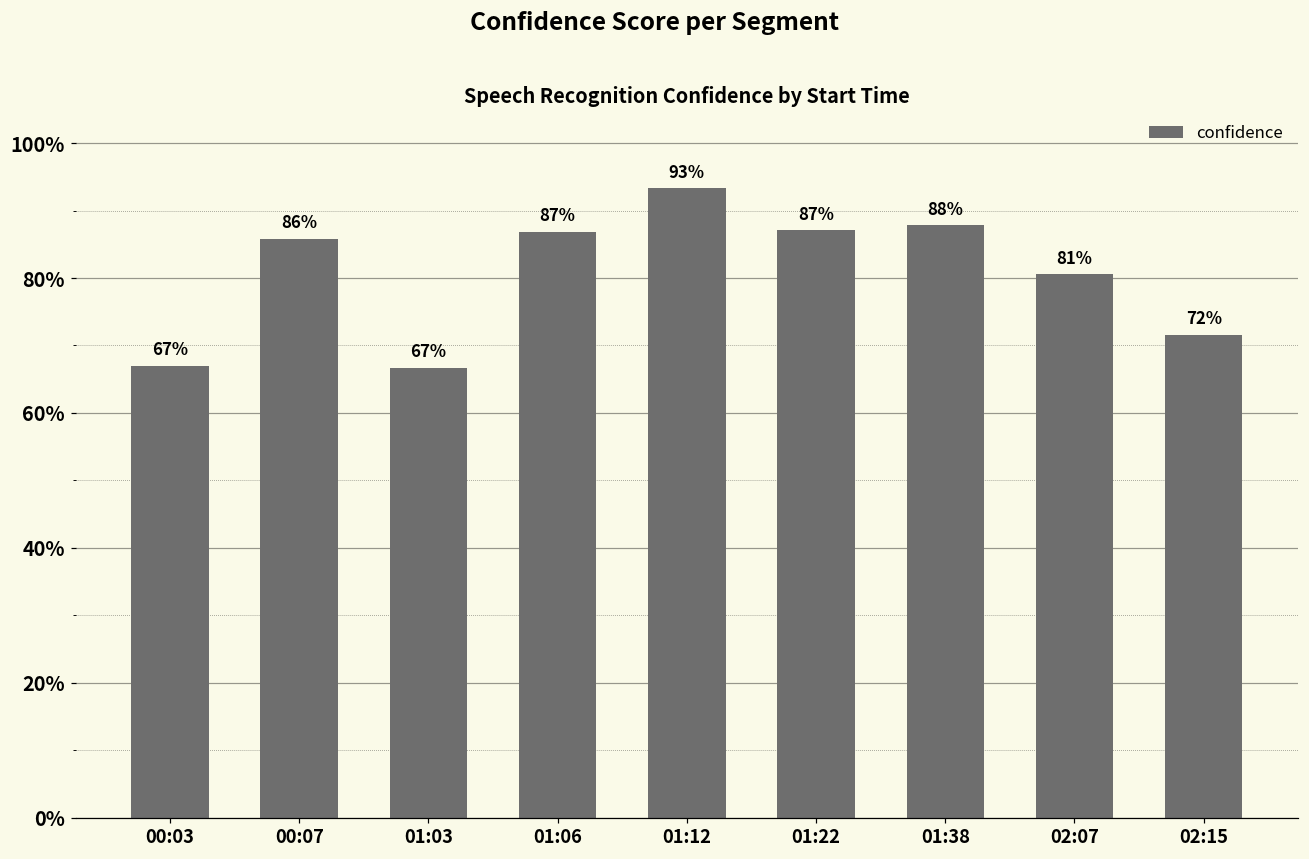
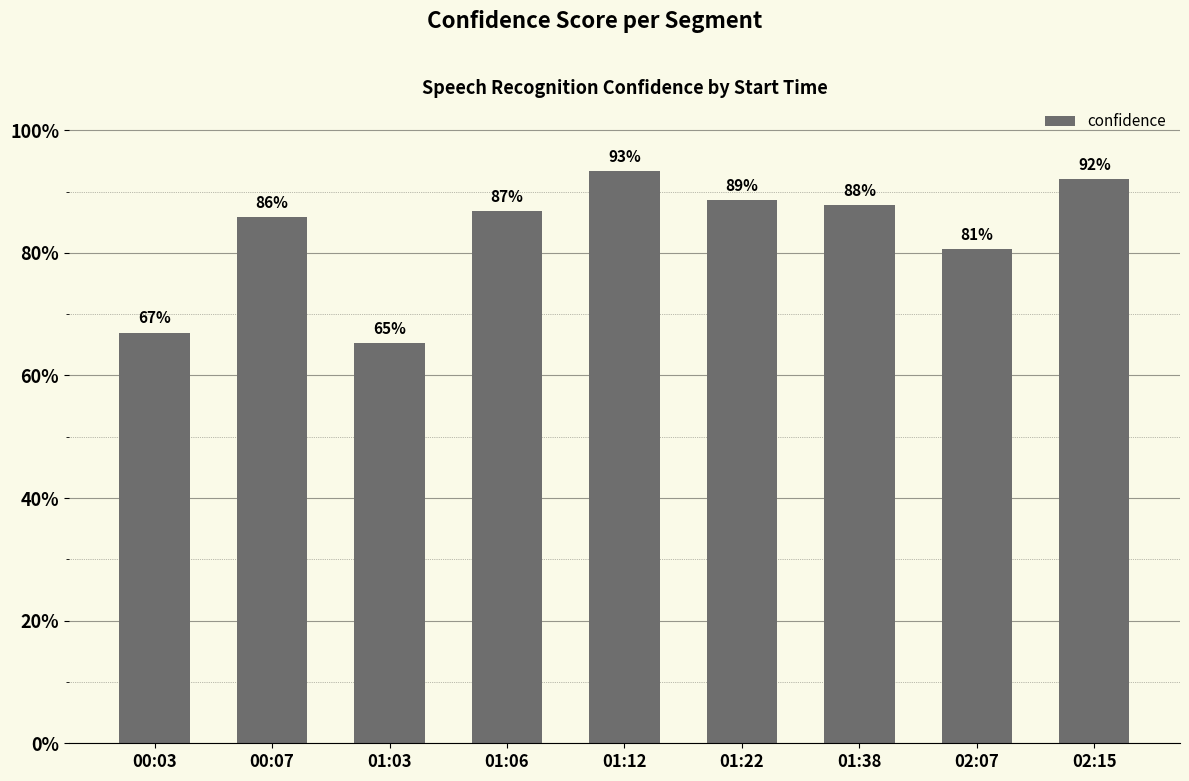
  {
    "00:03": "67%",
    "00:07": "86%",
-   "01:03": "67%",
+   "01:03": "65%",
    "01:06": "87%",
    "01:12": "93%",
-   "01:22": "87%",
+   "01:22": "89%",
    "01:38": "88%",
    "02:07": "81%",
-   "02:15": "72%"
+   "02:15": "92%"
  }
